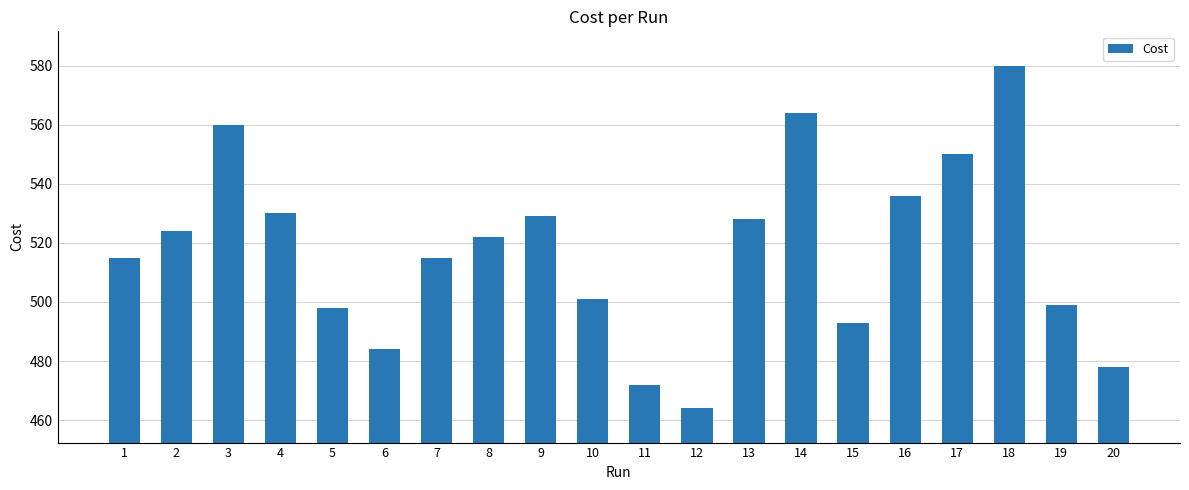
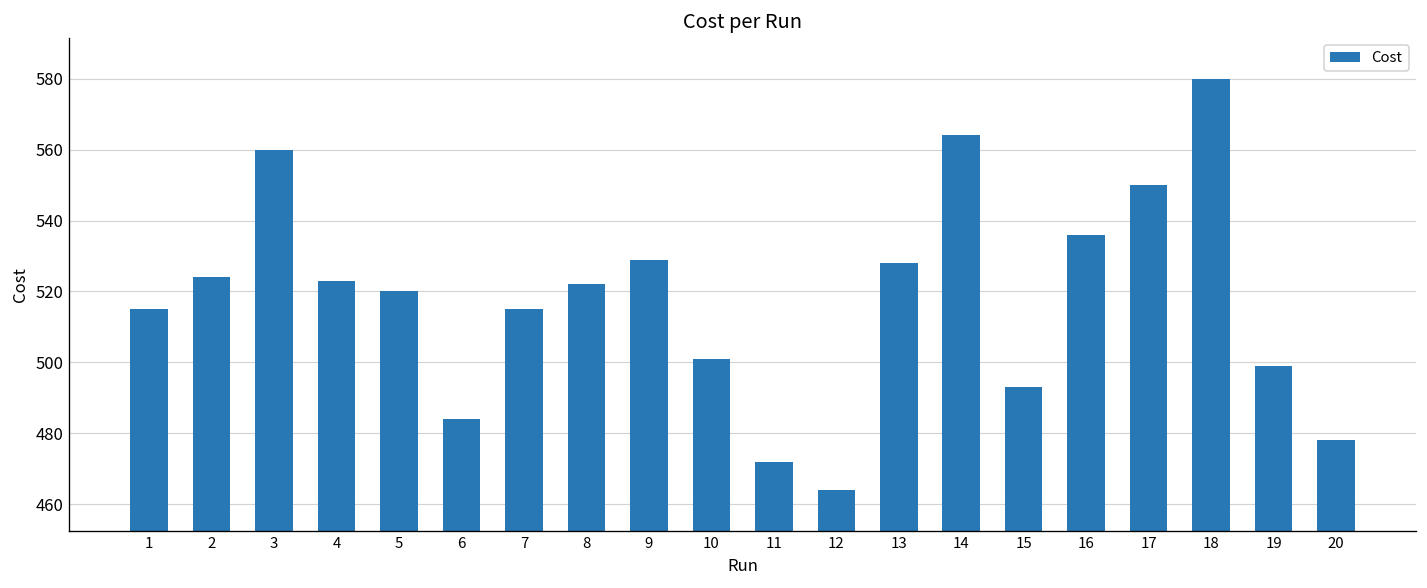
  {
    "1": 515,
    "2": 524,
    "3": 560,
-   "4": 530,
-   "5": 498,
+   "4": 523,
+   "5": 520,
    "6": 484,
    "7": 515,
    "8": 522,
    "9": 529,
    "10": 501,
    "11": 472,
    "12": 464,
    "13": 528,
    "14": 564,
    "15": 493,
    "16": 536,
    "17": 550,
    "18": 580,
    "19": 499,
    "20": 478
  }
